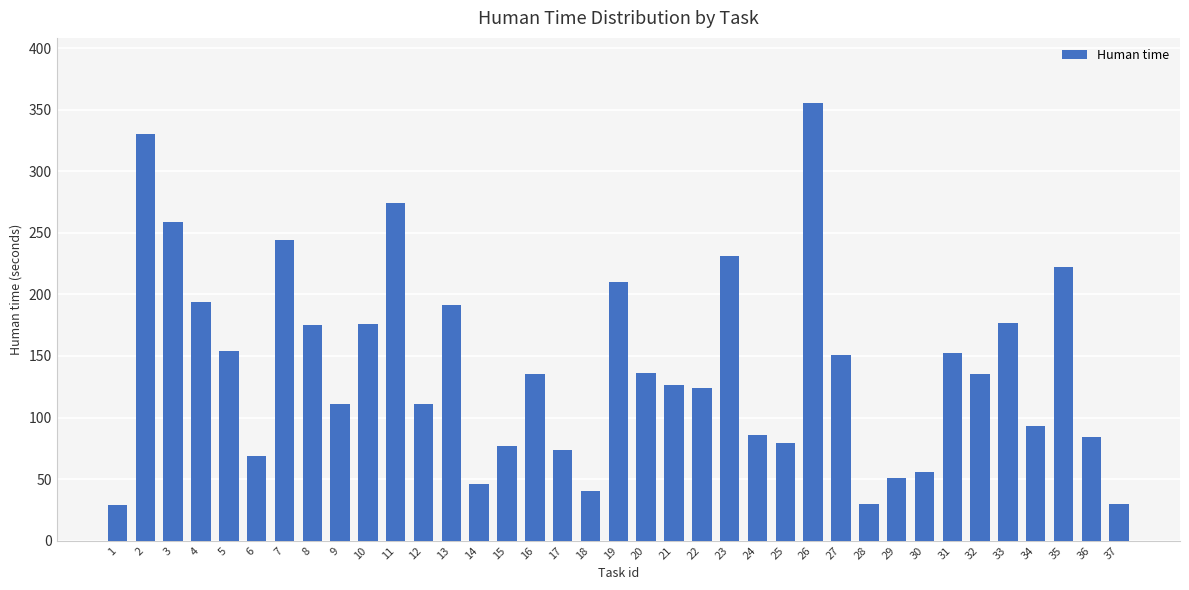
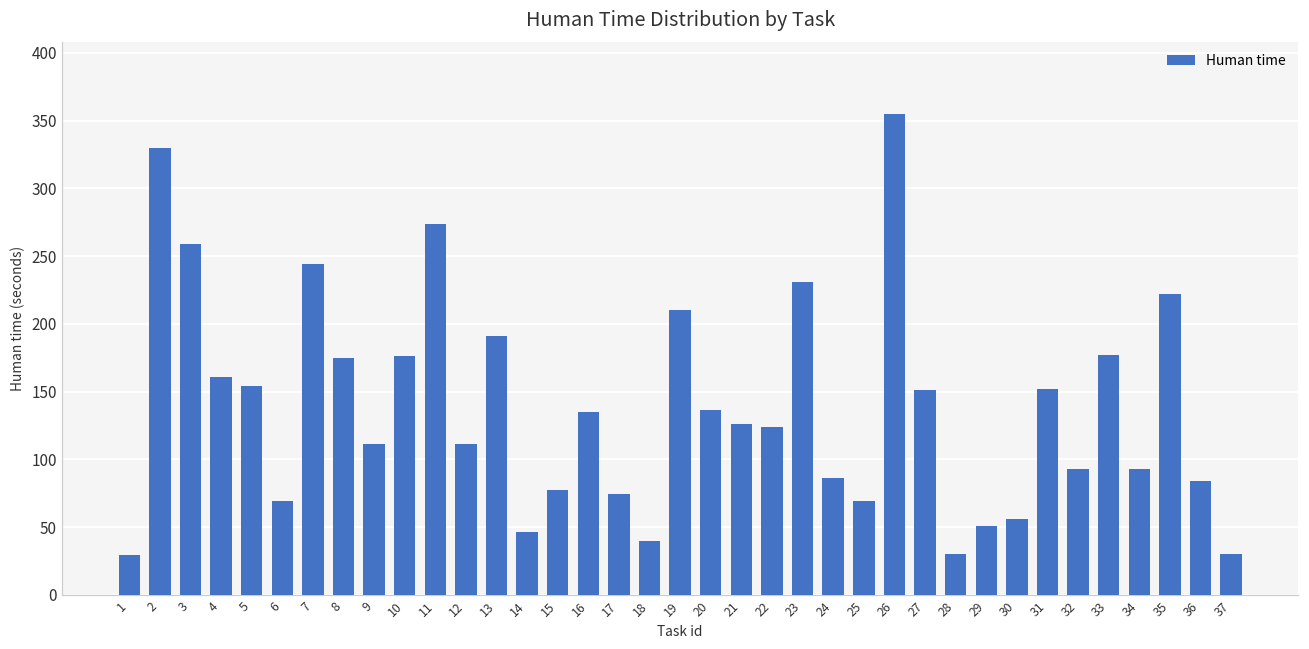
  {
    "1": 29,
    "2": 330,
    "3": 259,
-   "4": 194,
+   "4": 161,
    "5": 154,
    "6": 69,
    "7": 244,
    "8": 175,
    "9": 111,
    "10": 176,
    "11": 274,
    "12": 111,
    "13": 191,
    "14": 46,
    "15": 77,
    "16": 135,
    "17": 74,
    "18": 40,
    "19": 210,
    "20": 136,
    "21": 126,
    "22": 124,
    "23": 231,
    "24": 86,
-   "25": 79,
+   "25": 69,
    "26": 355,
    "27": 151,
    "28": 30,
    "29": 51,
    "30": 56,
    "31": 152,
-   "32": 135,
+   "32": 93,
    "33": 177,
    "34": 93,
    "35": 222,
    "36": 84,
    "37": 30
  }
